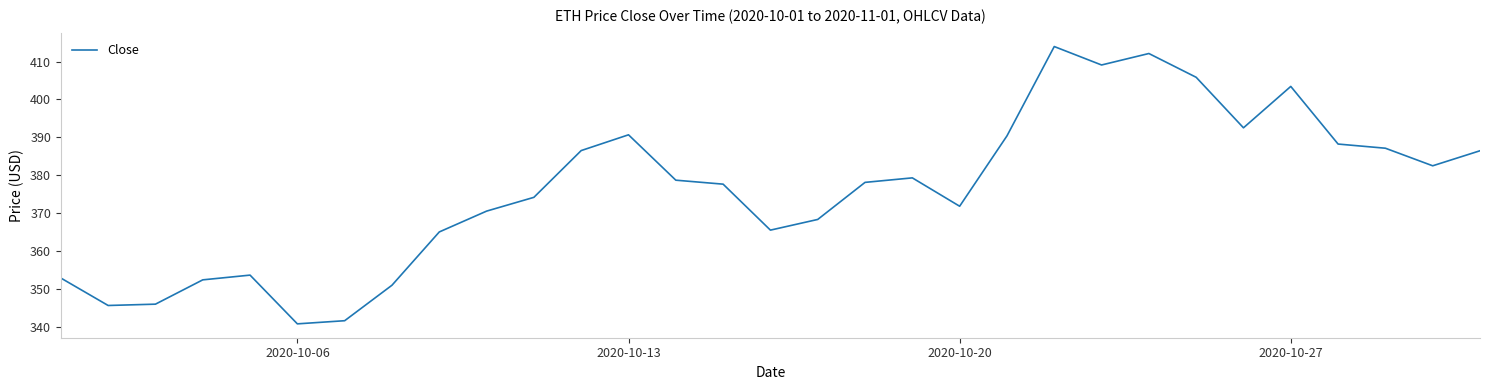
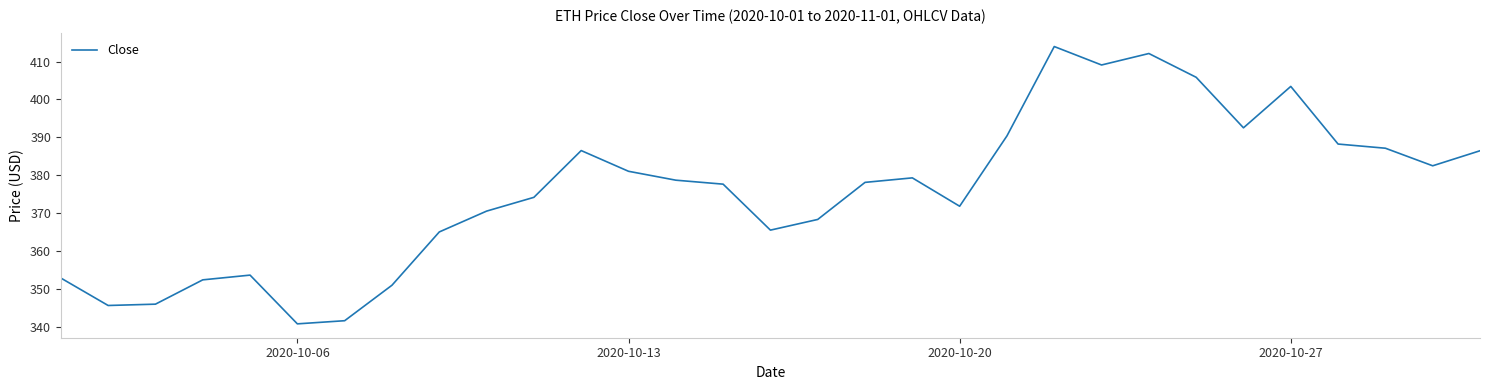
  {
    "2020-10-06": 341,
-   "2020-10-13": 391,
+   "2020-10-13": 381,
    "2020-10-20": 372,
    "2020-10-27": 403
  }
